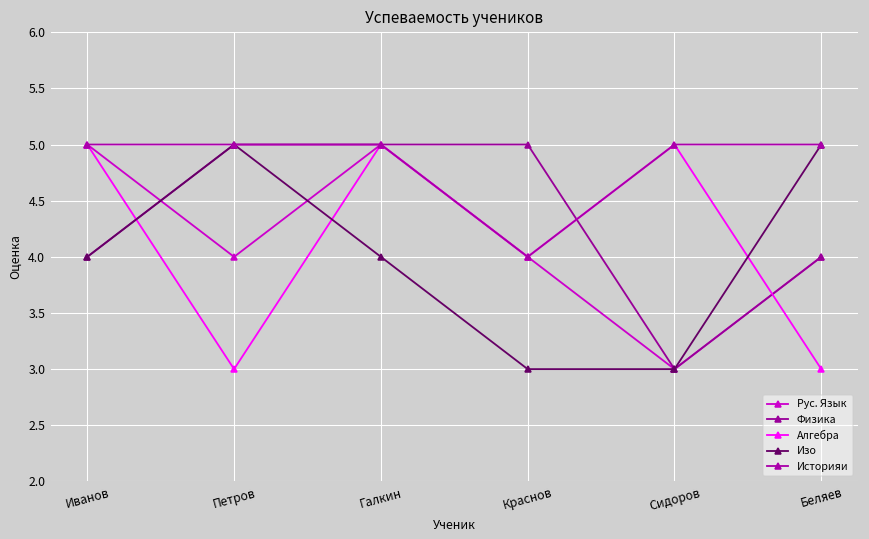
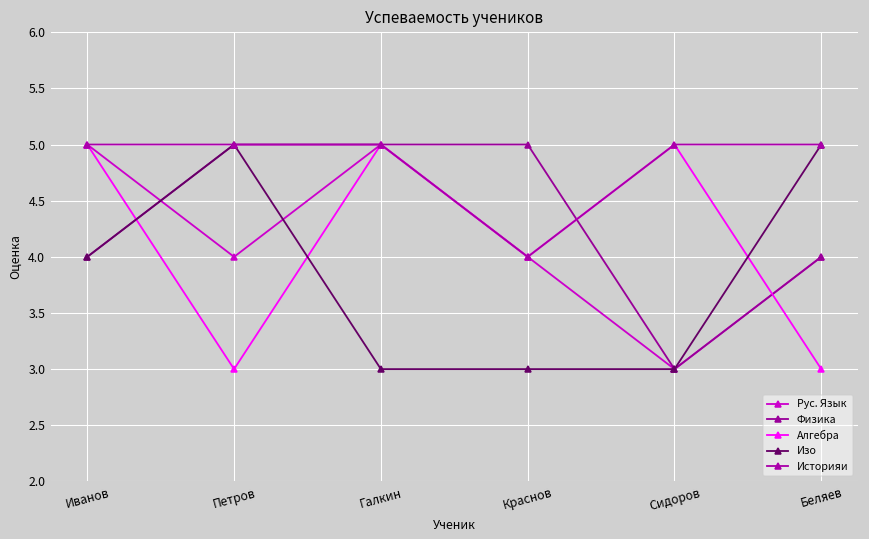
  {
    "Алгебра": {
      "Петров": 3,
      "Беляев": 3
    },
    "Изо": {
-     "Галкин": 4,
+     "Галкин": 3,
      "Краснов": 3
    }
  }
